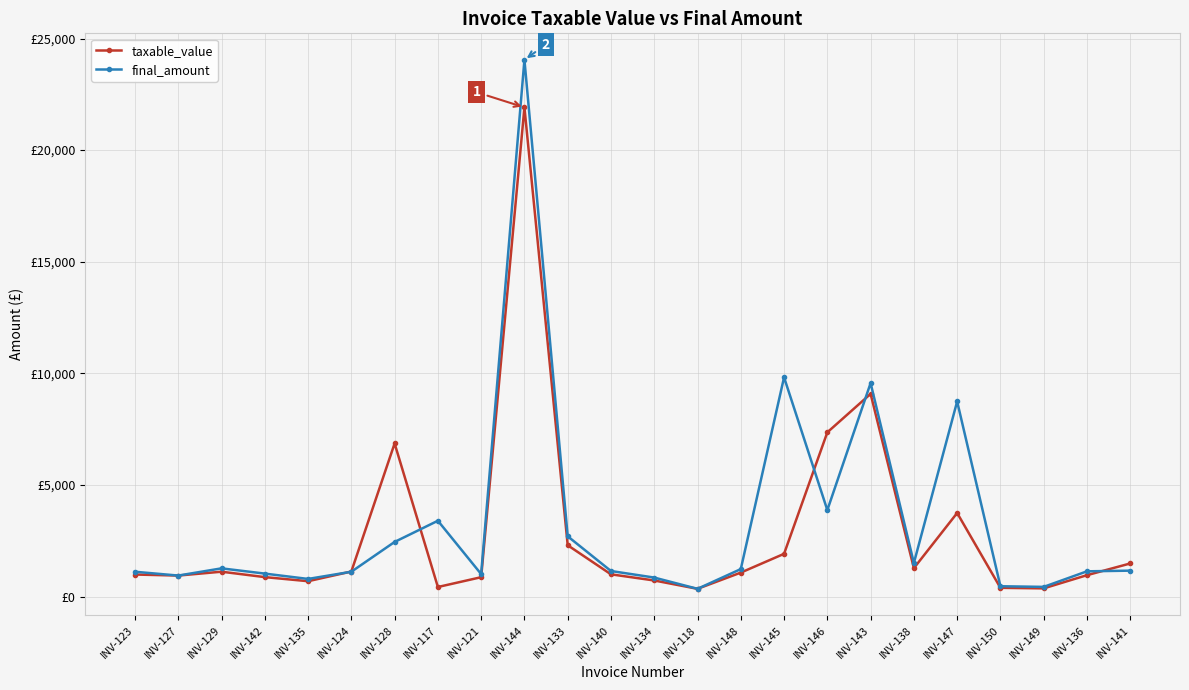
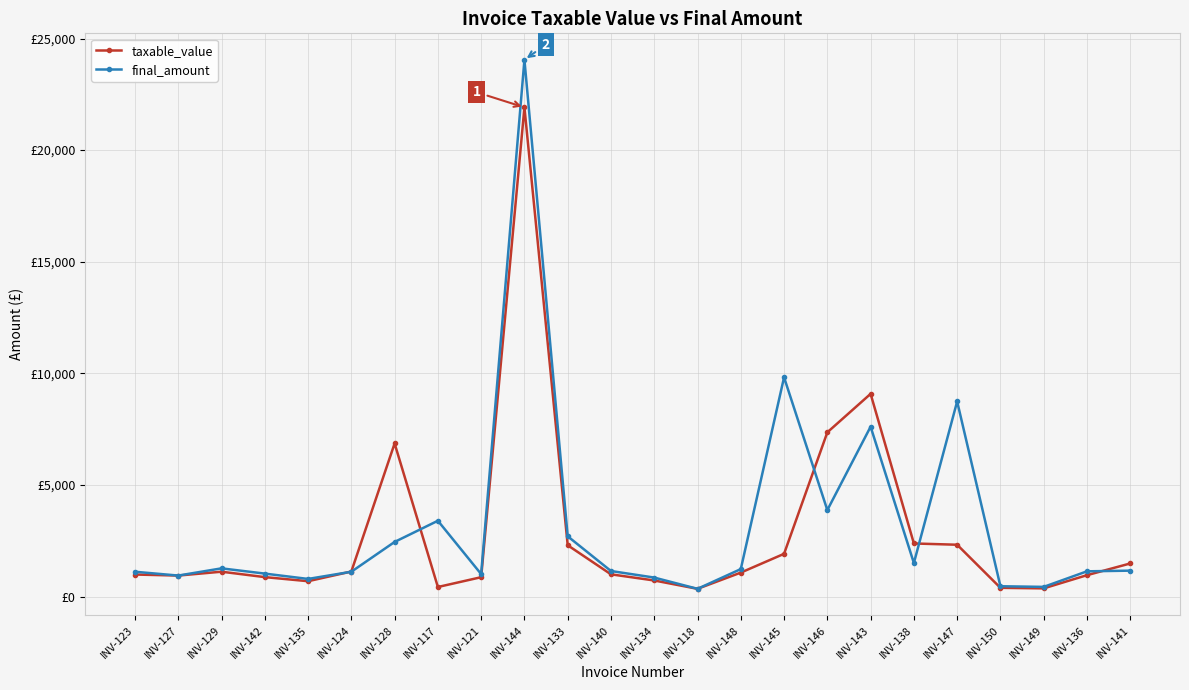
  {
    "taxable_value": {
      "INV-123": "£1,000",
      "INV-129": "£1,100",
      "INV-142": "£900",
      "INV-128": "£6,900",
      "INV-117": "£400",
      "INV-121": "£900",
      "INV-144": "£21,900",
      "INV-133": "£2,300",
      "INV-140": "£1,000",
      "INV-134": "£700",
      "INV-148": "£1,100",
      "INV-145": "£1,900",
      "INV-146": "£7,400",
      "INV-143": "£9,100",
-     "INV-138": "£1,300",
-     "INV-147": "£3,700",
+     "INV-138": "£2,400",
+     "INV-147": "£2,300",
      "INV-136": "£1,000",
      "INV-141": "£1,500"
    },
    "final_amount": {
      "INV-123": "£1,100",
      "INV-129": "£1,300",
      "INV-142": "£1,000",
      "INV-128": "£2,500",
      "INV-117": "£3,400",
      "INV-121": "£1,000",
      "INV-133": "£2,700",
      "INV-140": "£1,100",
      "INV-134": "£900",
      "INV-148": "£1,200",
      "INV-145": "£9,800",
      "INV-146": "£3,900",
-     "INV-143": "£9,600",
+     "INV-143": "£7,600",
      "INV-138": "£1,500",
      "INV-147": "£8,700",
      "INV-136": "£1,100",
      "INV-141": "£1,200"
    }
  }
